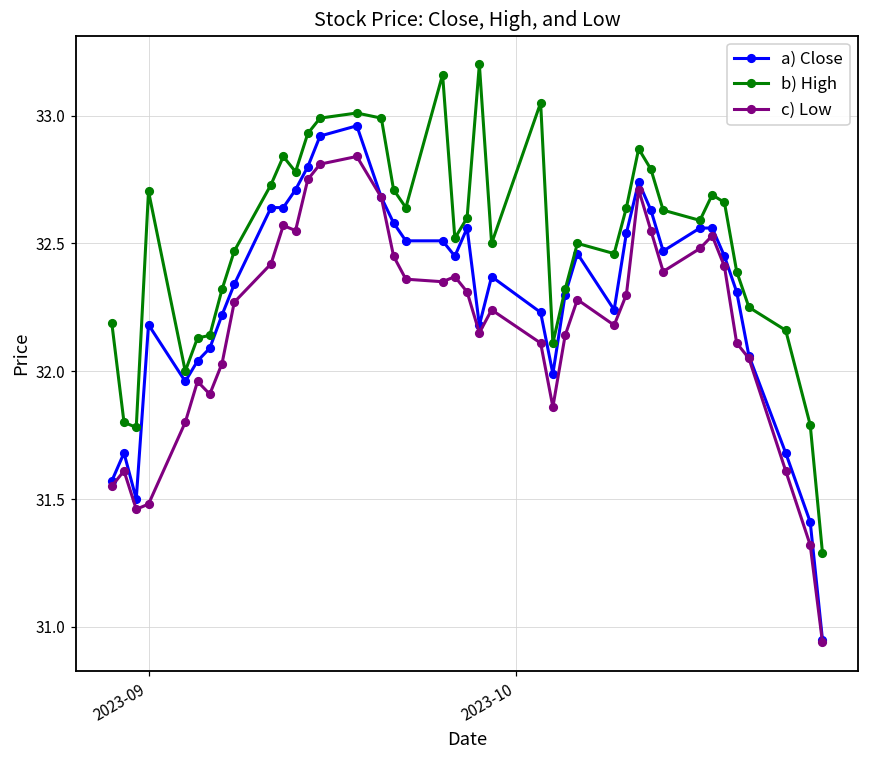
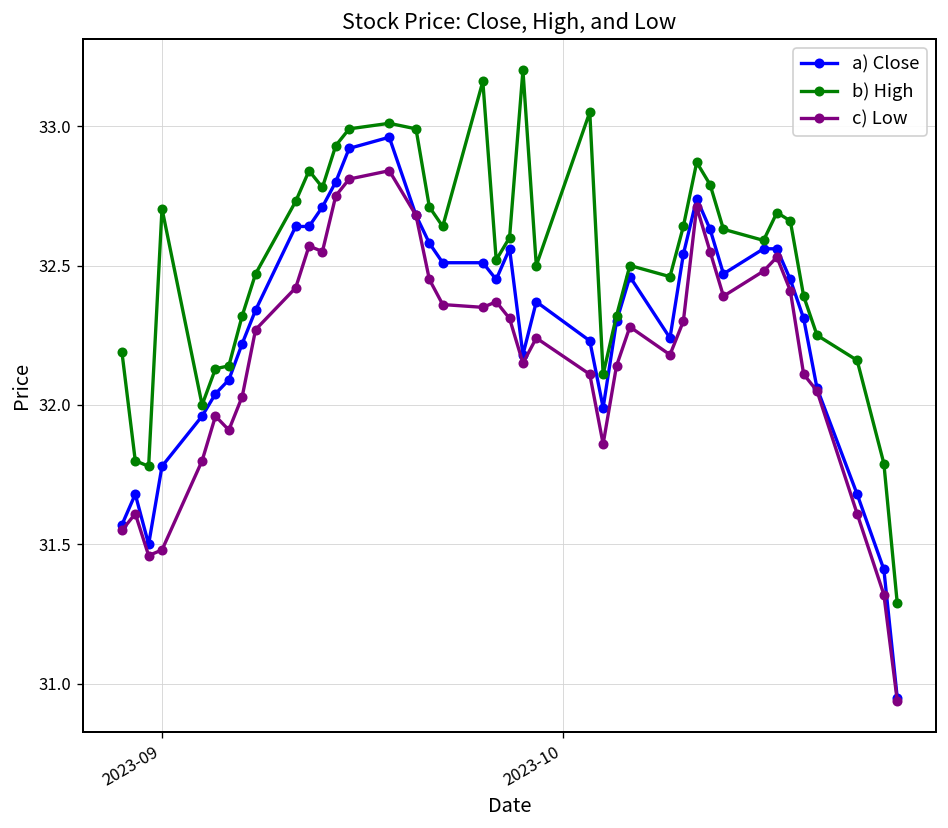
  {
    "a) Close": {
-     "2023-09": 32.18
+     "2023-09": 31.78
    },
    "b) High": {
      "2023-09": 32.70
    },
    "c) Low": {
      "2023-09": 31.48
    }
  }
